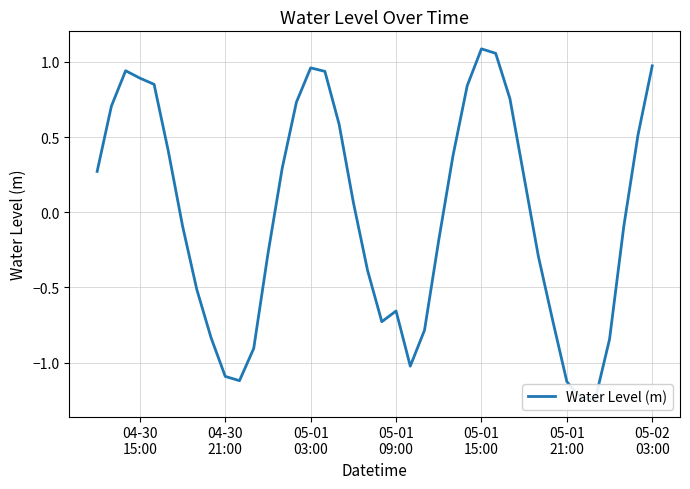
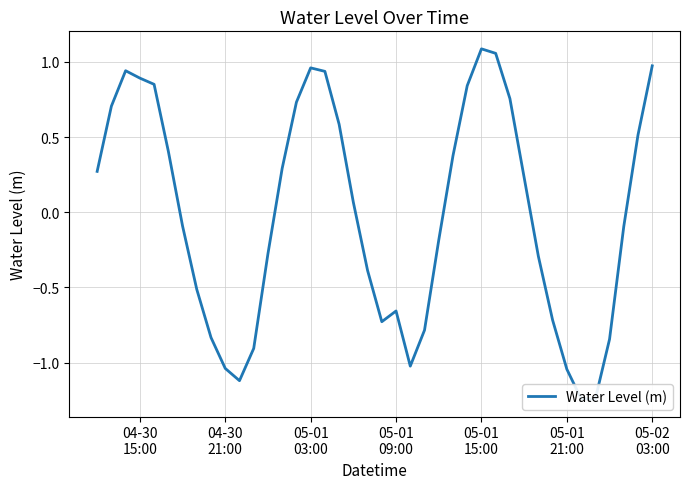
  {
    "04-30 15:00": 0.89,
-   "04-30 21:00": -1.09,
+   "04-30 21:00": -1.04,
    "05-01 03:00": 0.96,
    "05-01 09:00": -0.66,
    "05-01 15:00": 1.09,
-   "05-01 21:00": -1.13,
+   "05-01 21:00": -1.04,
    "05-02 03:00": 0.97
  }
